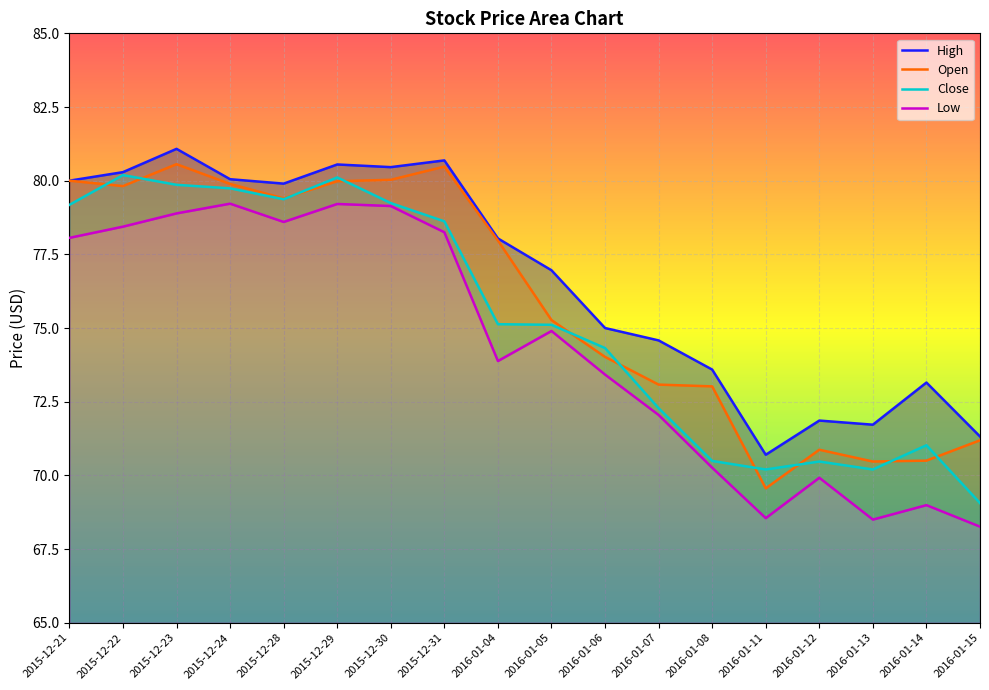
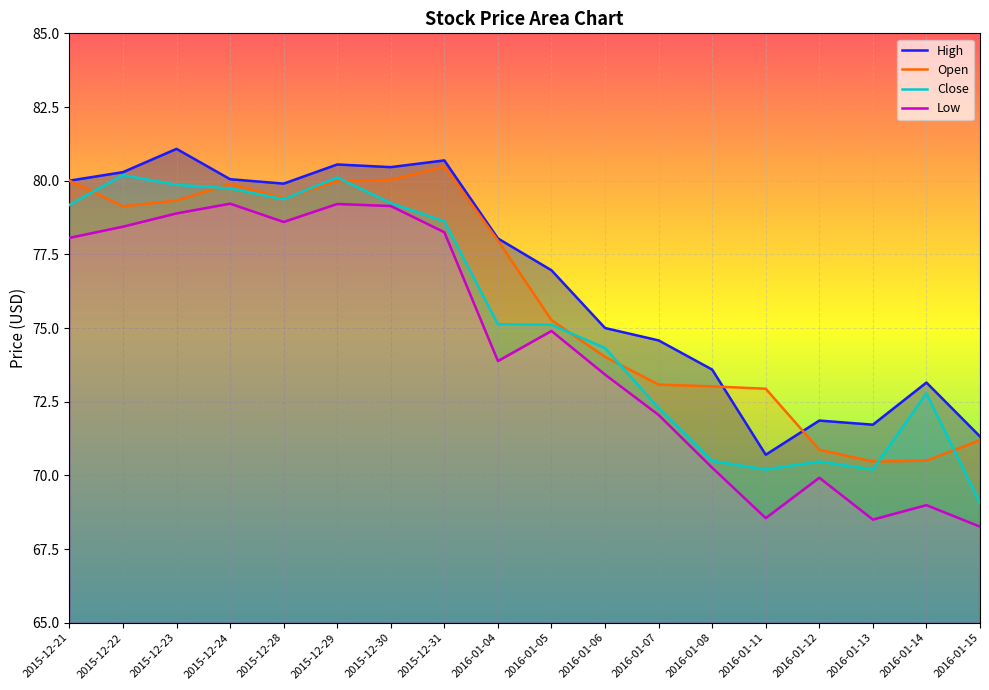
  {
    "High": {
      "2015-12-22": 80.3,
      "2015-12-23": 81.1,
      "2015-12-24": 80.1,
      "2015-12-28": 79.9,
      "2015-12-29": 80.6,
      "2015-12-30": 80.5,
      "2015-12-31": 80.7,
      "2016-01-05": 77.0,
      "2016-01-06": 75.0,
      "2016-01-07": 74.6,
      "2016-01-08": 73.6,
      "2016-01-11": 70.7,
      "2016-01-12": 71.9,
      "2016-01-13": 71.7,
      "2016-01-14": 73.2,
      "2016-01-15": 71.3
    },
    "Open": {
-     "2015-12-22": 79.8,
-     "2015-12-23": 80.6,
+     "2015-12-22": 79.1,
+     "2015-12-23": 79.3,
      "2015-12-24": 79.9,
      "2015-12-29": 80.0,
      "2015-12-30": 80.0,
      "2015-12-31": 80.5,
      "2016-01-05": 75.3,
      "2016-01-06": 74.0,
      "2016-01-07": 73.1,
      "2016-01-08": 73.0,
-     "2016-01-11": 69.6,
+     "2016-01-11": 72.9,
      "2016-01-12": 70.9,
      "2016-01-13": 70.5,
      "2016-01-14": 70.5,
      "2016-01-15": 71.2
    },
    "Close": {
      "2015-12-21": 79.2,
      "2015-12-22": 80.2,
      "2015-12-23": 79.9,
      "2015-12-24": 79.7,
      "2015-12-29": 80.1,
      "2015-12-30": 79.2,
      "2015-12-31": 78.6,
      "2016-01-04": 75.1,
      "2016-01-05": 75.1,
      "2016-01-06": 74.3,
      "2016-01-07": 72.3,
      "2016-01-08": 70.5,
      "2016-01-11": 70.2,
      "2016-01-12": 70.5,
      "2016-01-13": 70.2,
-     "2016-01-14": 71.0,
+     "2016-01-14": 72.8,
      "2016-01-15": 69.1
    },
    "Low": {
      "2015-12-21": 78.1,
      "2015-12-22": 78.4,
      "2015-12-23": 78.9,
      "2015-12-24": 79.2,
      "2015-12-28": 78.6,
      "2015-12-29": 79.2,
      "2015-12-30": 79.1,
      "2015-12-31": 78.3,
      "2016-01-04": 73.9,
      "2016-01-05": 74.9,
      "2016-01-06": 73.4,
      "2016-01-07": 72.1,
      "2016-01-08": 70.3,
      "2016-01-11": 68.6,
      "2016-01-12": 69.9,
      "2016-01-13": 68.5,
      "2016-01-14": 69.0,
      "2016-01-15": 68.3
    }
  }
